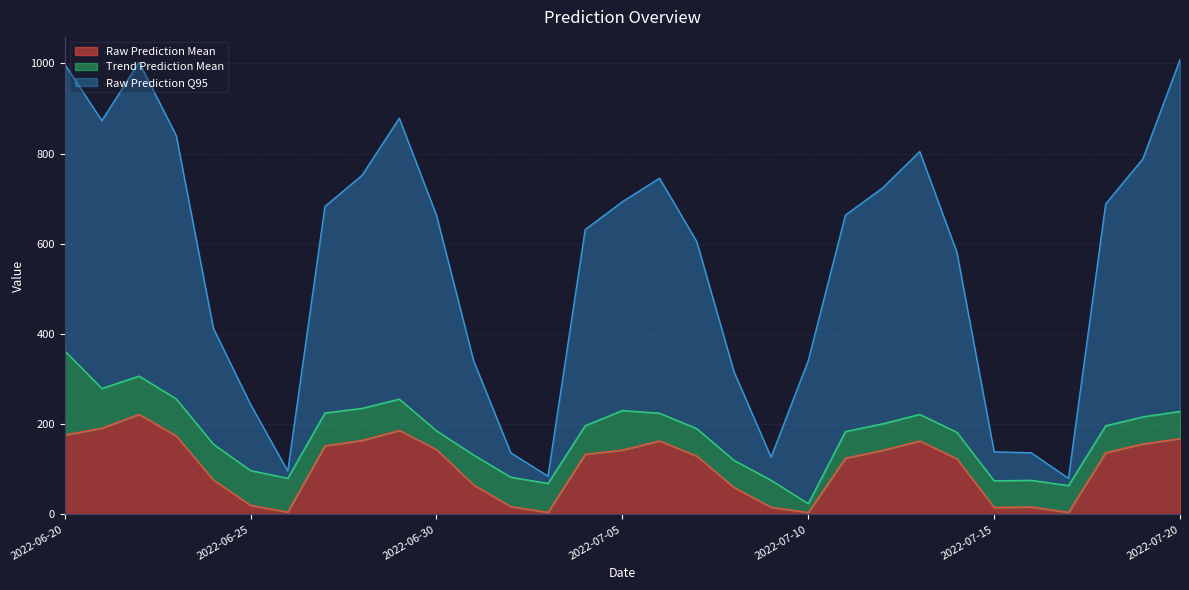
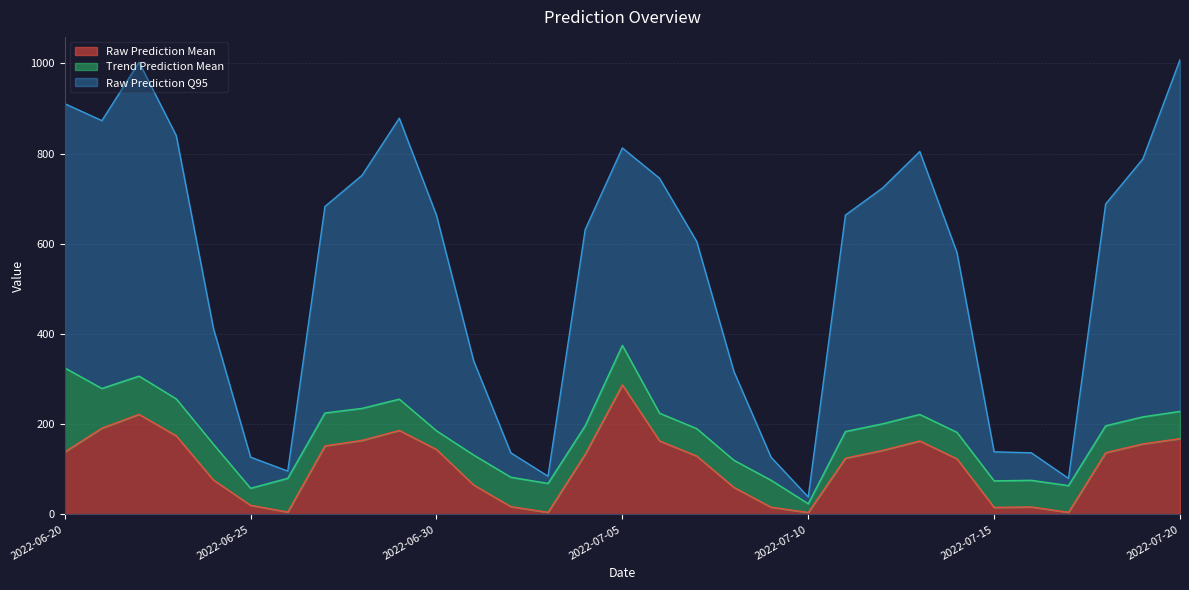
  {
    "Raw Prediction Mean": {
-     "2022-06-20": 180,
+     "2022-06-20": 140,
      "2022-06-25": 20,
      "2022-06-30": 140,
-     "2022-07-05": 140,
+     "2022-07-05": 290,
      "2022-07-10": 0,
      "2022-07-15": 20,
      "2022-07-20": 170
    },
    "Trend Prediction Mean": {
      "2022-06-20": 190,
-     "2022-06-25": 80,
+     "2022-06-25": 40,
      "2022-06-30": 40,
      "2022-07-05": 90,
      "2022-07-10": 20,
      "2022-07-15": 60,
      "2022-07-20": 60
    },
    "Raw Prediction Q95": {
-     "2022-06-20": 640,
-     "2022-06-25": 150,
+     "2022-06-20": 590,
+     "2022-06-25": 70,
      "2022-06-30": 480,
-     "2022-07-05": 460,
-     "2022-07-10": 320,
+     "2022-07-05": 440,
+     "2022-07-10": 10,
      "2022-07-15": 60,
      "2022-07-20": 780
    }
  }
